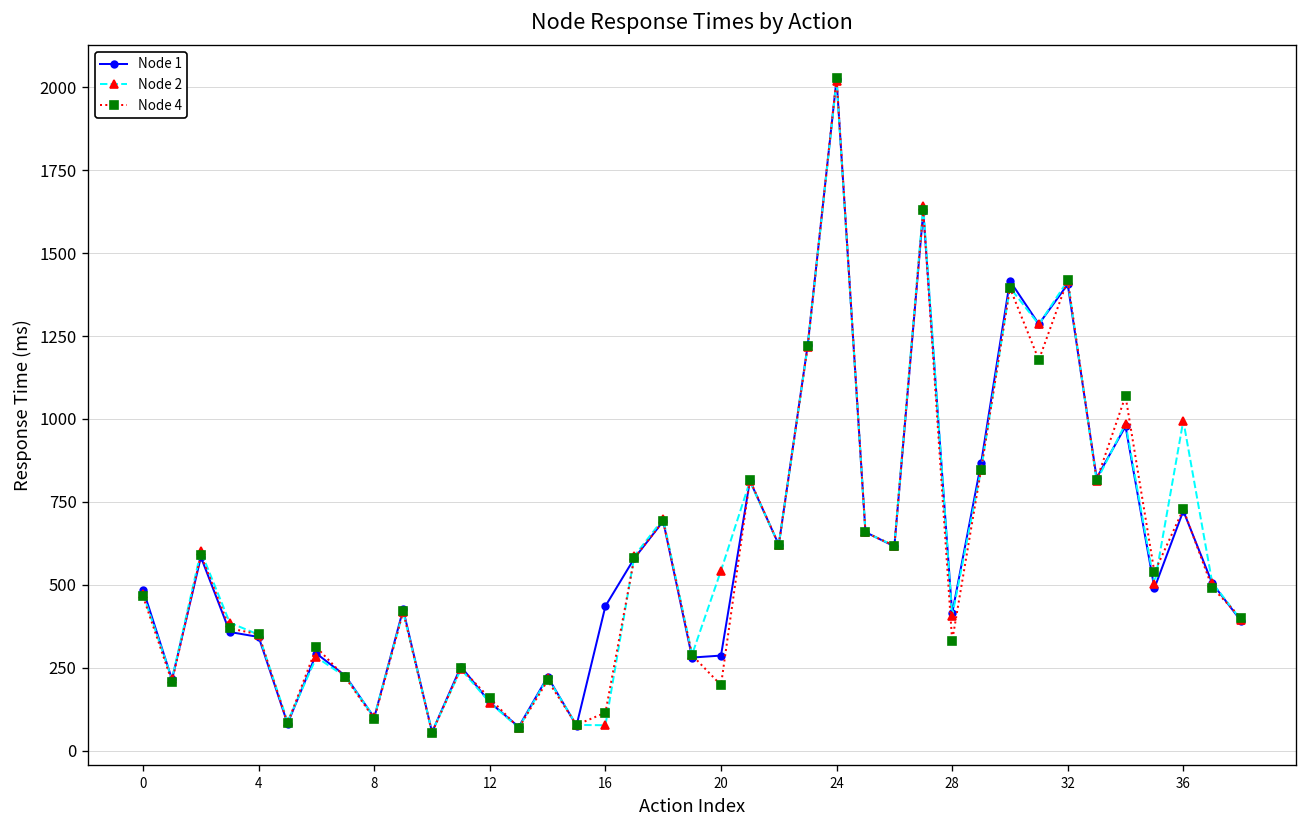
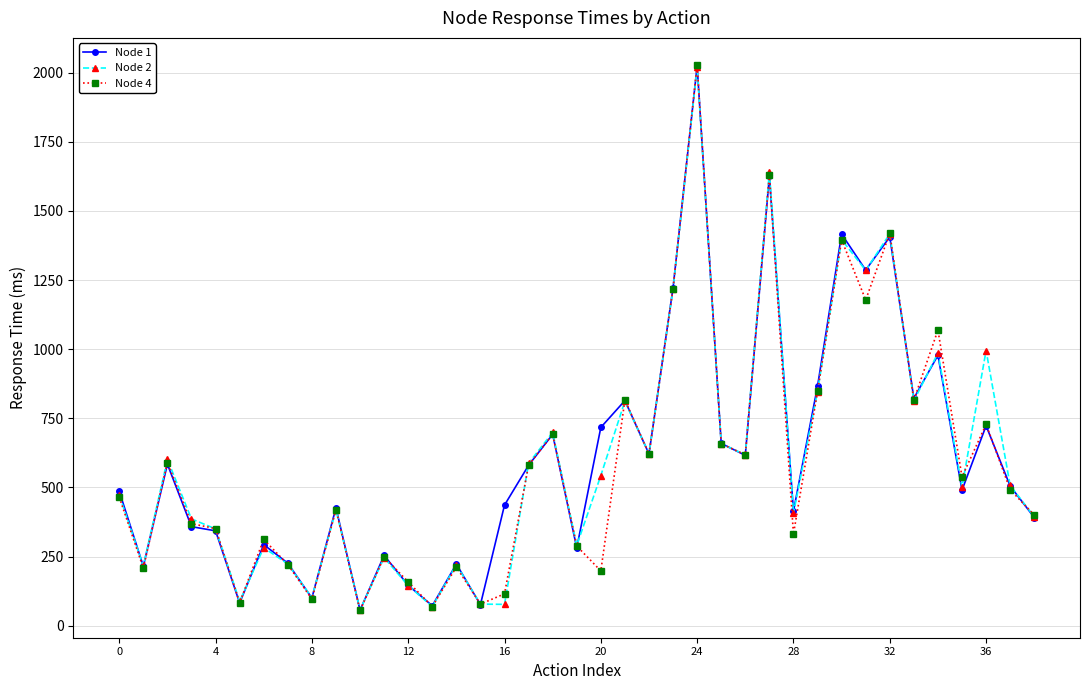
  {
    "Node 1": {
      "0": 490,
      "16": 440,
-     "20": 290,
+     "20": 720,
      "32": 1410
    },
    "Node 2": {
      "16": 80,
      "20": 540,
      "36": 1000
    },
    "Node 4": {
      "12": 160,
      "16": 120,
      "20": 200,
      "28": 330
    }
  }
